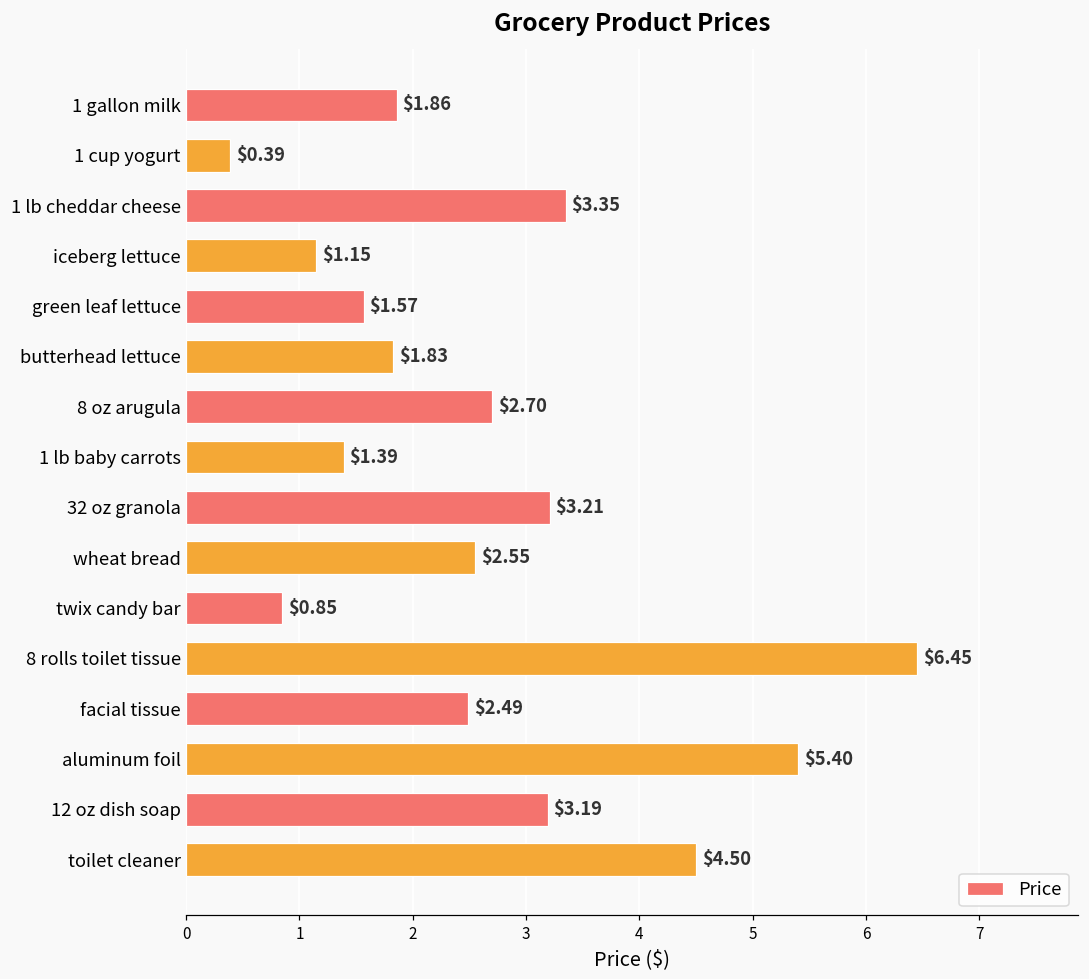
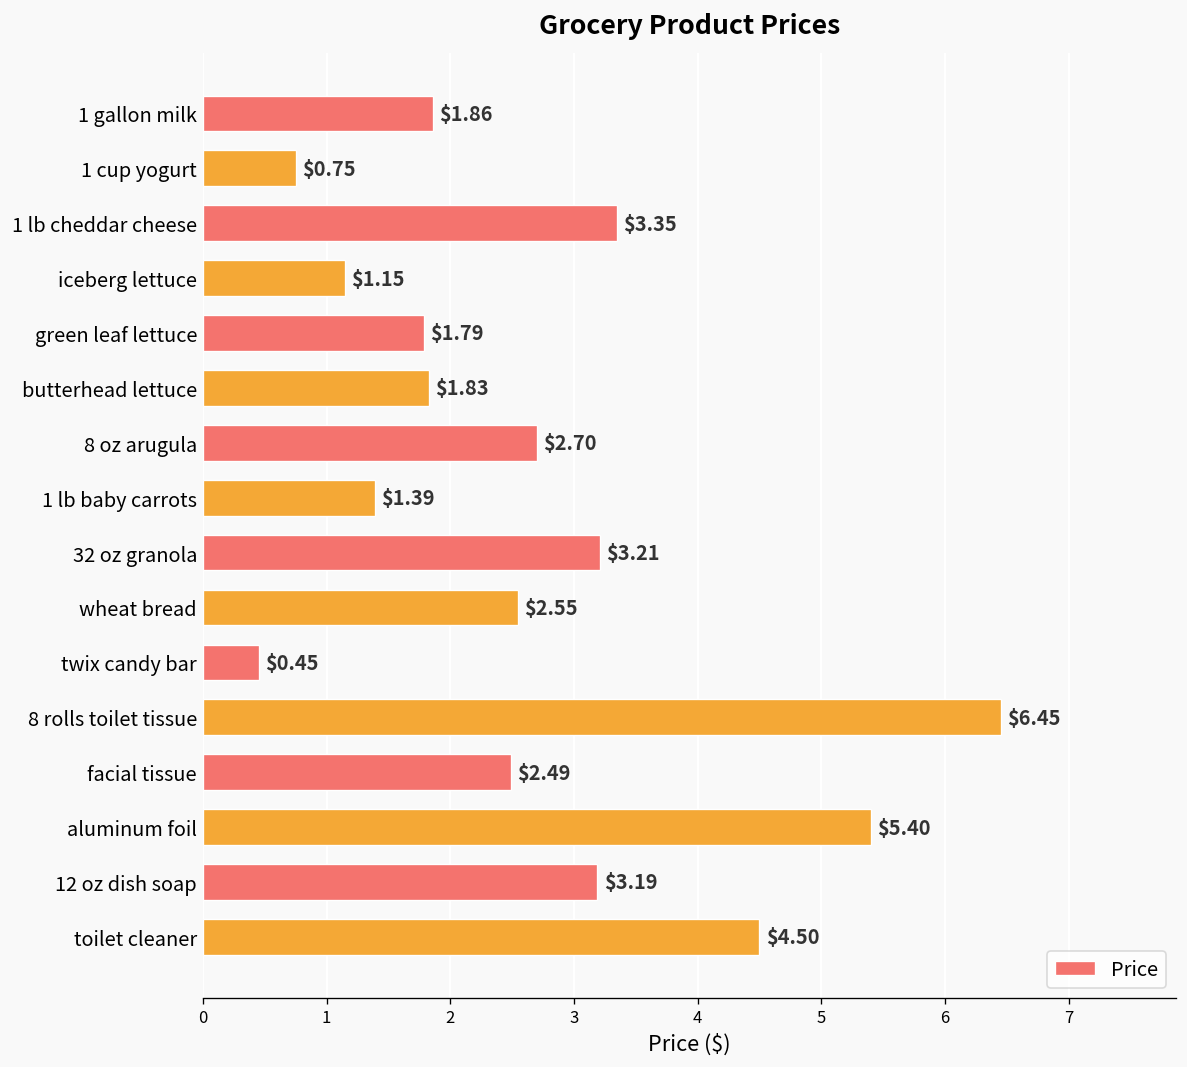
  {
    "1 gallon milk": "$1.86",
-   "1 cup yogurt": "$0.39",
+   "1 cup yogurt": "$0.75",
    "1 lb cheddar cheese": "$3.35",
    "iceberg lettuce": "$1.15",
-   "green leaf lettuce": "$1.57",
+   "green leaf lettuce": "$1.79",
    "butterhead lettuce": "$1.83",
    "8 oz arugula": "$2.70",
    "1 lb baby carrots": "$1.39",
    "32 oz granola": "$3.21",
    "wheat bread": "$2.55",
-   "twix candy bar": "$0.85",
+   "twix candy bar": "$0.45",
    "8 rolls toilet tissue": "$6.45",
    "facial tissue": "$2.49",
    "aluminum foil": "$5.40",
    "12 oz dish soap": "$3.19",
    "toilet cleaner": "$4.50"
  }
